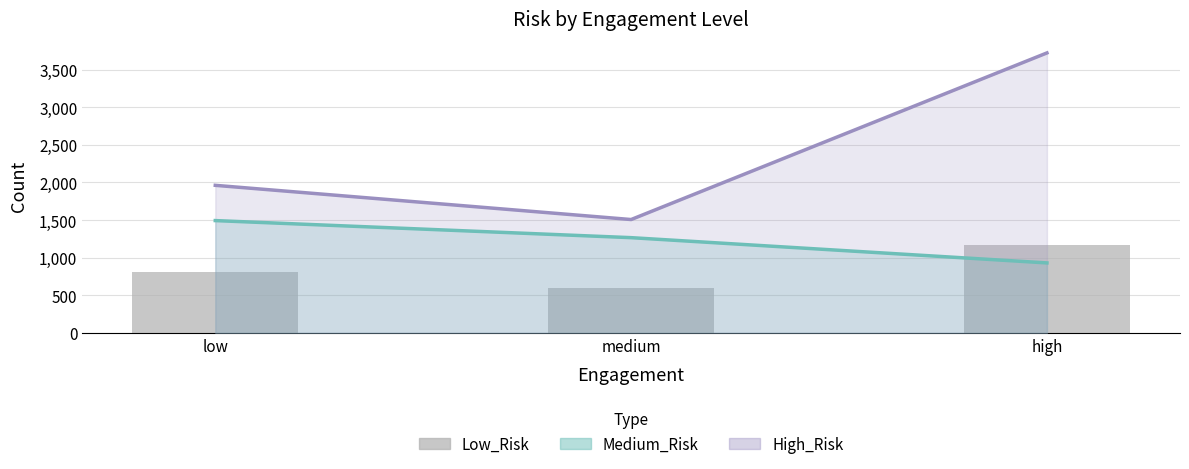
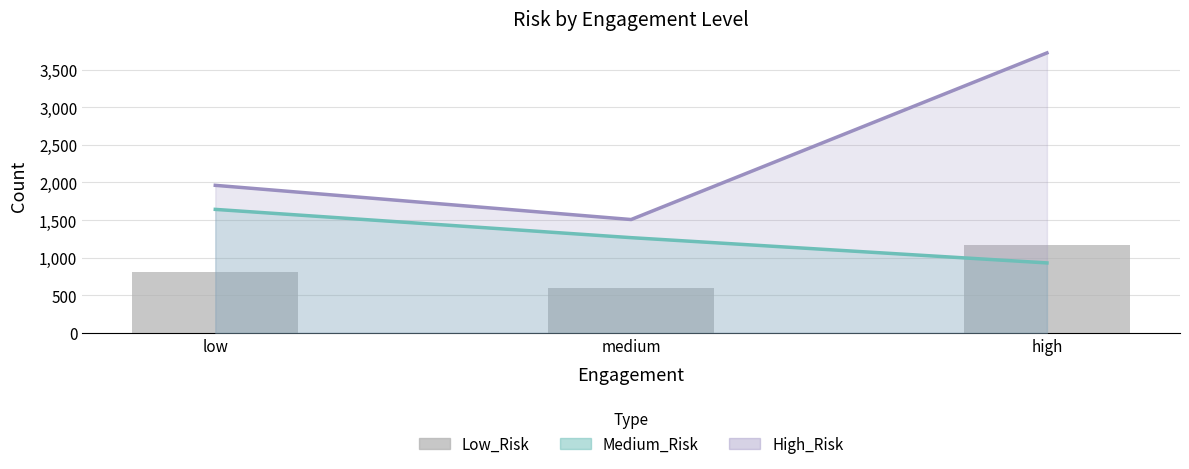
  {
    "Medium_Risk": {
-     "low": "1,500",
+     "low": "1,600",
      "medium": "1,300",
      "high": "900"
    }
  }
